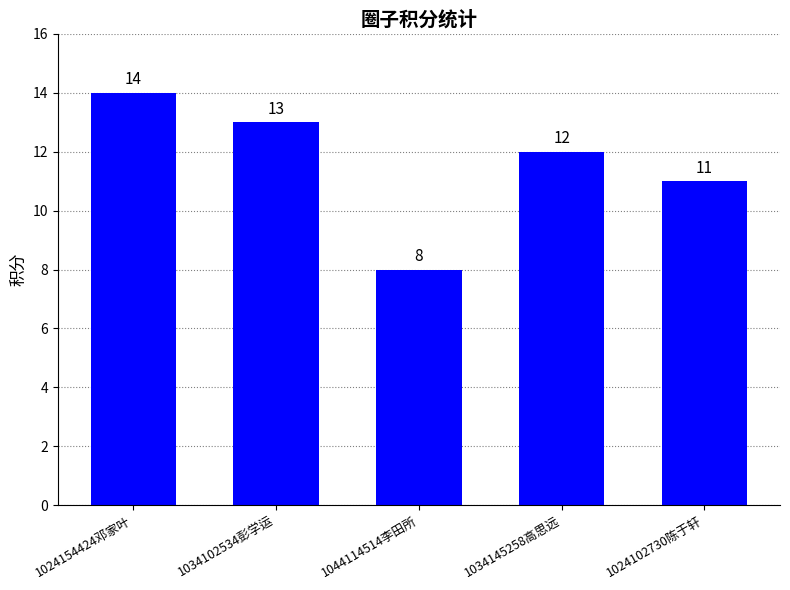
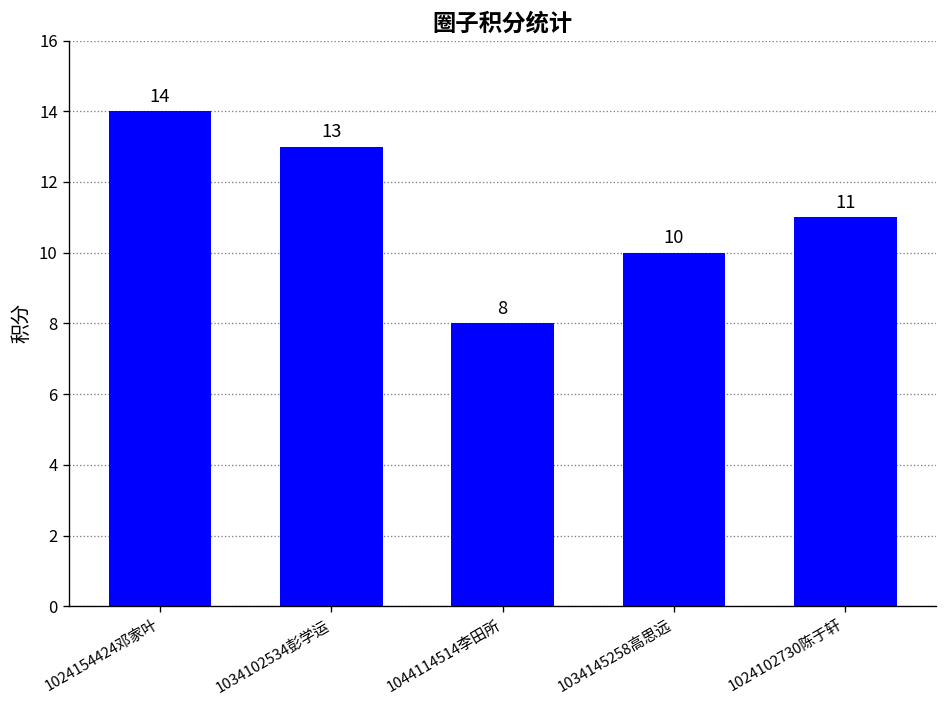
  {
    "1024154424邓家叶": 14,
    "1034102534彭学运": 13,
    "1044114514李田所": 8,
-   "1034145258高思远": 12,
+   "1034145258高思远": 10,
    "1024102730陈于轩": 11
  }
